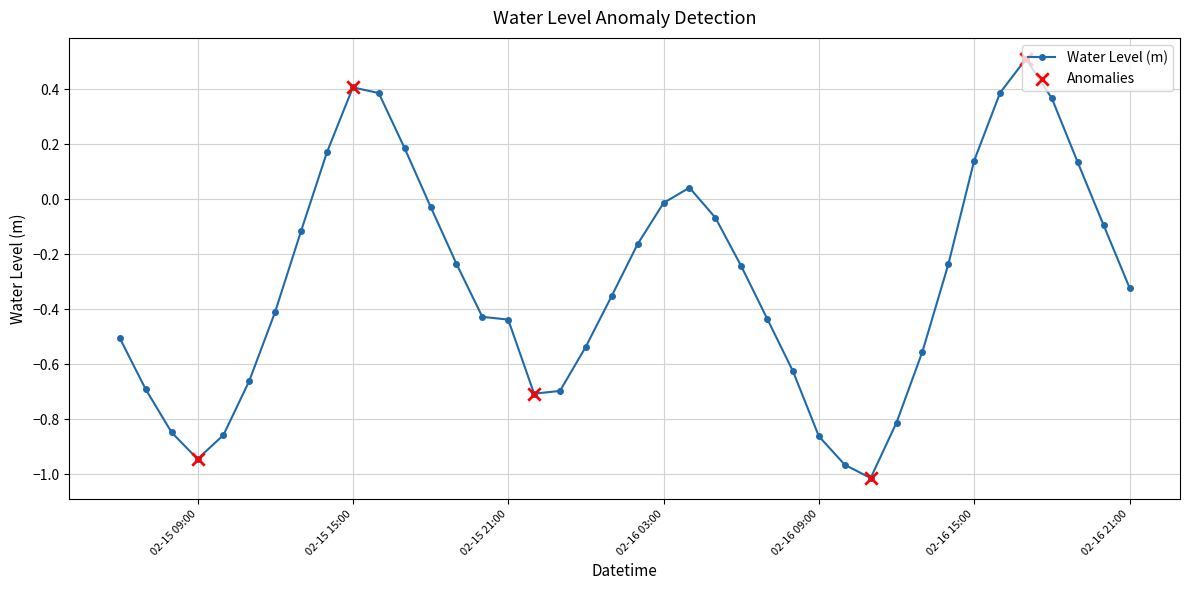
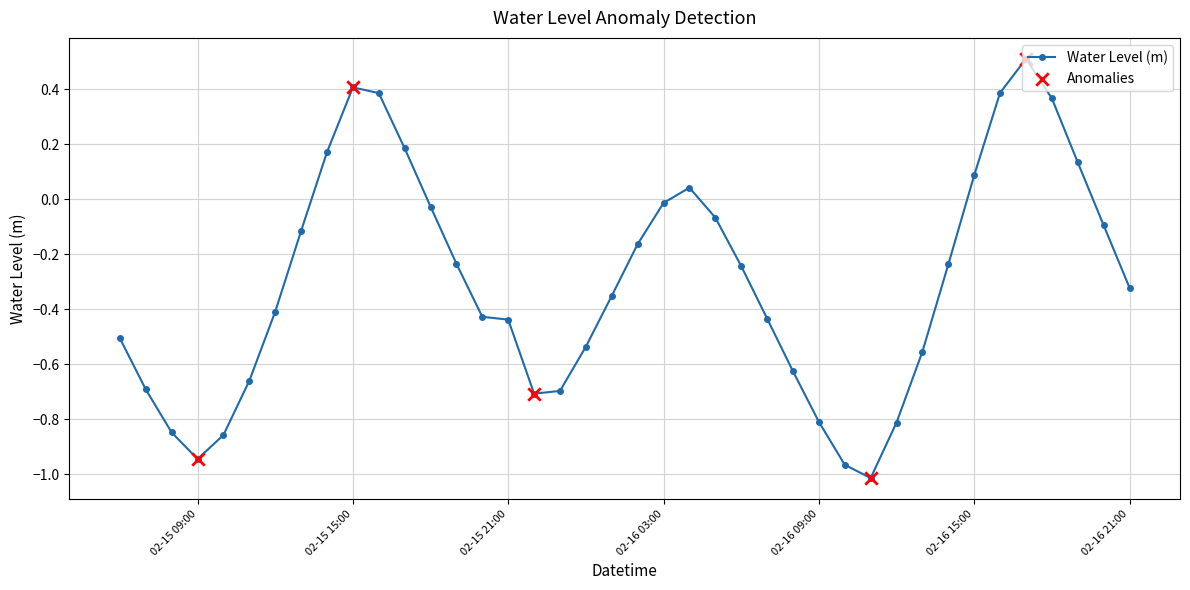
  {
    "Water Level (m)": {
      "02-15 21:00": -0.44,
      "02-16 03:00": -0.01,
-     "02-16 09:00": -0.86,
-     "02-16 15:00": 0.14,
+     "02-16 09:00": -0.81,
+     "02-16 15:00": 0.09,
      "02-16 21:00": -0.32
    }
  }
